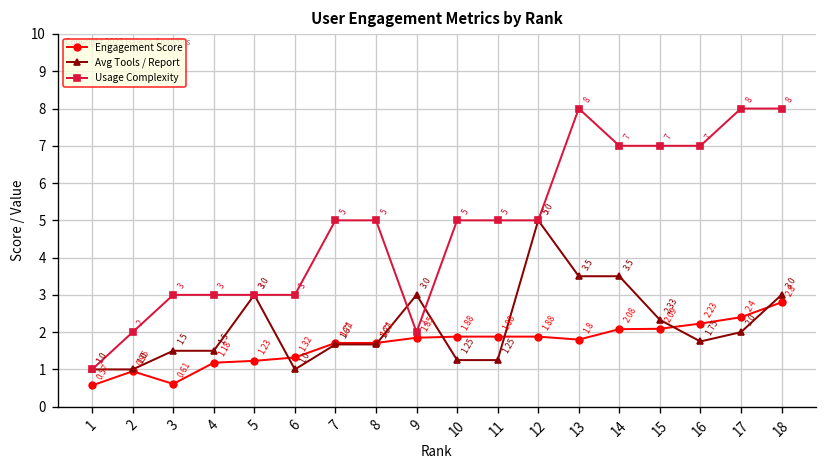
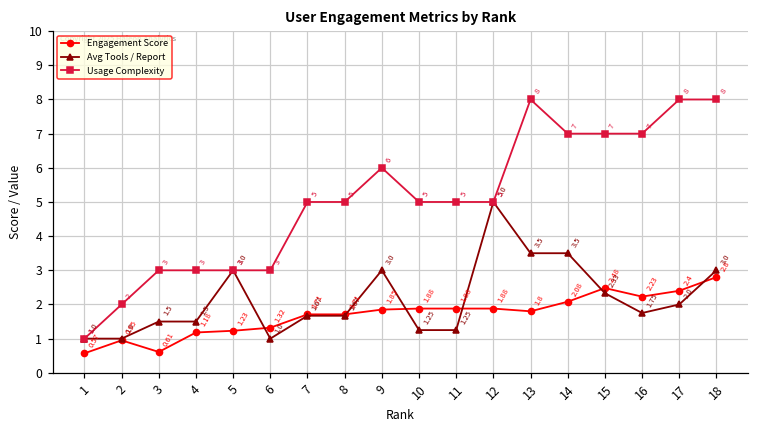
  {
    "Engagement Score": {
      "1": 0.57,
      "3": 0.61,
      "5": 1.23,
      "6": 1.32,
      "10": 1.88,
      "11": 1.88,
      "12": 1.88,
      "13": 1.8,
      "14": 2.08,
-     "15": 2.09,
+     "15": 2.48,
      "16": 2.23,
      "17": 2.4
    },
    "Avg Tools / Report": {
      "3": 1.5,
      "9": 3.0,
      "10": 1.25,
      "11": 1.25,
      "13": 3.5,
      "14": 3.5,
      "16": 1.75,
      "17": 2.0
    },
    "Usage Complexity": {
      "2": 2,
      "3": 3,
      "4": 3,
      "6": 3,
      "7": 5,
      "8": 5,
-     "9": 2,
+     "9": 6,
      "10": 5,
      "11": 5,
      "13": 8,
      "14": 7,
      "15": 7,
      "16": 7,
      "17": 8,
      "18": 8
    }
  }
